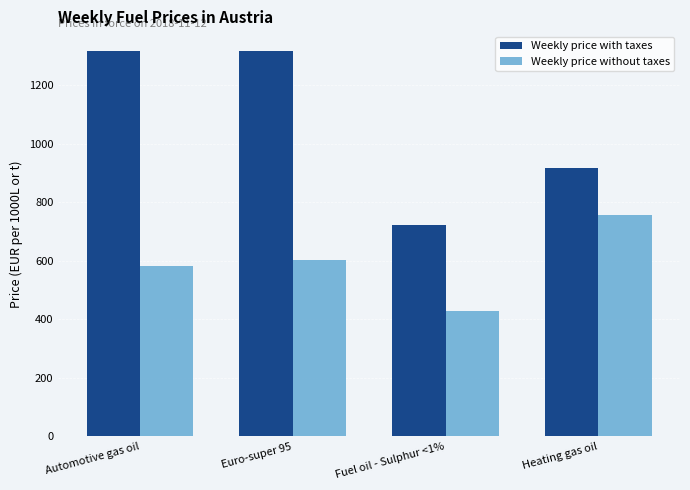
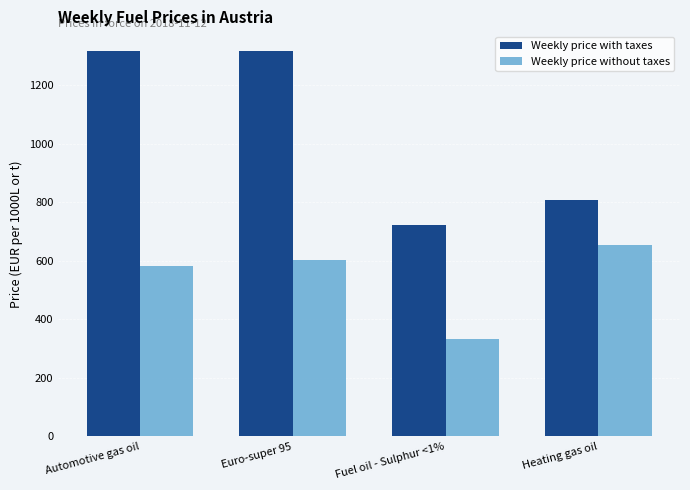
  {
    "Weekly price with taxes": {
      "Euro-super 95": 1320,
      "Fuel oil - Sulphur <1%": 720,
-     "Heating gas oil": 920
+     "Heating gas oil": 810
    },
    "Weekly price without taxes": {
      "Automotive gas oil": 580,
      "Euro-super 95": 600,
-     "Fuel oil - Sulphur <1%": 430,
-     "Heating gas oil": 760
+     "Fuel oil - Sulphur <1%": 330,
+     "Heating gas oil": 660
    }
  }
